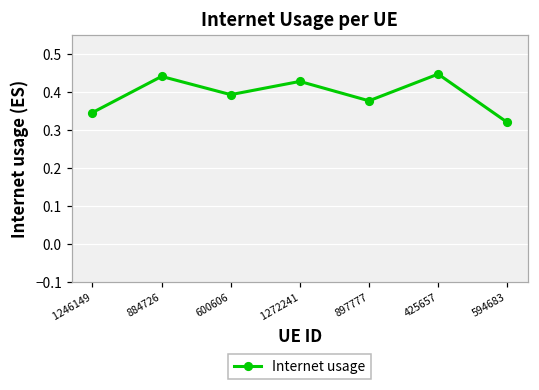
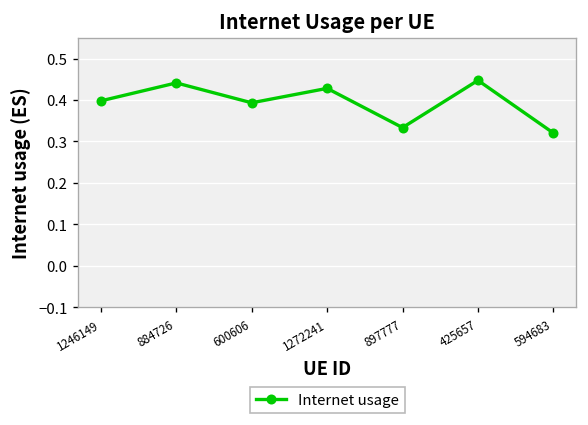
  {
-   "1246149": 0.35,
+   "1246149": 0.40,
    "884726": 0.44,
    "600606": 0.39,
    "1272241": 0.43,
-   "897777": 0.38,
+   "897777": 0.33,
    "425657": 0.45,
    "594683": 0.32
  }
